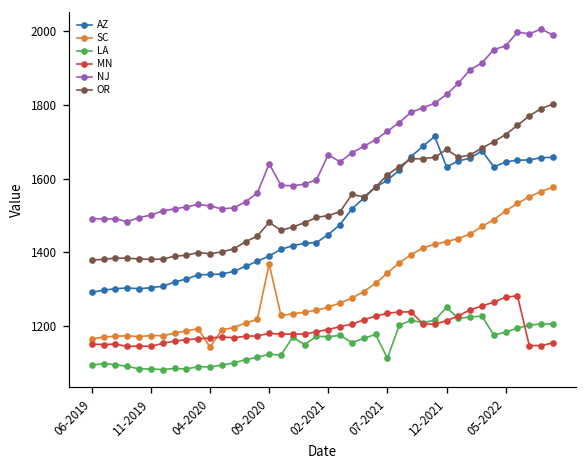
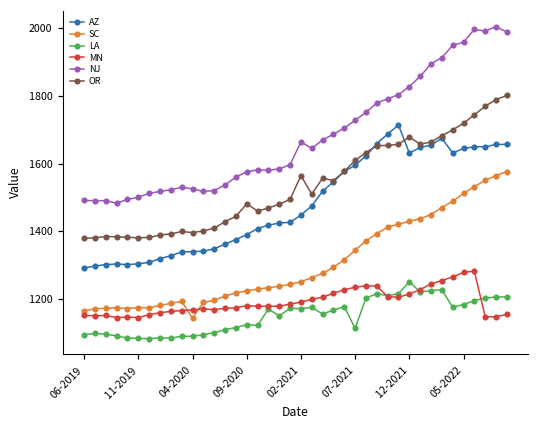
  {
    "AZ": {
      "06-2019": 1290,
      "11-2019": 1300,
      "04-2020": 1340,
      "09-2020": 1390,
      "02-2021": 1450,
      "07-2021": 1600,
      "12-2021": 1630,
      "05-2022": 1640
    },
    "SC": {
      "06-2019": 1170,
      "11-2019": 1180,
      "04-2020": 1140,
-     "09-2020": 1370,
+     "09-2020": 1220,
      "02-2021": 1250,
      "07-2021": 1340,
      "12-2021": 1430,
      "05-2022": 1510
    },
    "LA": {
      "06-2019": 1100,
      "11-2019": 1080,
      "04-2020": 1090,
      "09-2020": 1120,
      "02-2021": 1170,
      "07-2021": 1110,
      "12-2021": 1250,
      "05-2022": 1180
    },
    "MN": {
      "06-2019": 1150,
      "11-2019": 1150,
      "04-2020": 1170,
      "09-2020": 1180,
      "02-2021": 1190,
      "07-2021": 1240,
      "12-2021": 1220,
      "05-2022": 1280
    },
    "NJ": {
      "06-2019": 1490,
      "11-2019": 1500,
      "04-2020": 1530,
-     "09-2020": 1640,
+     "09-2020": 1580,
      "02-2021": 1660,
      "07-2021": 1730,
      "12-2021": 1830,
      "05-2022": 1960
    },
    "OR": {
      "06-2019": 1380,
      "11-2019": 1380,
      "04-2020": 1400,
      "09-2020": 1480,
-     "02-2021": 1500,
+     "02-2021": 1560,
      "07-2021": 1610,
      "12-2021": 1680,
      "05-2022": 1720
    }
  }
